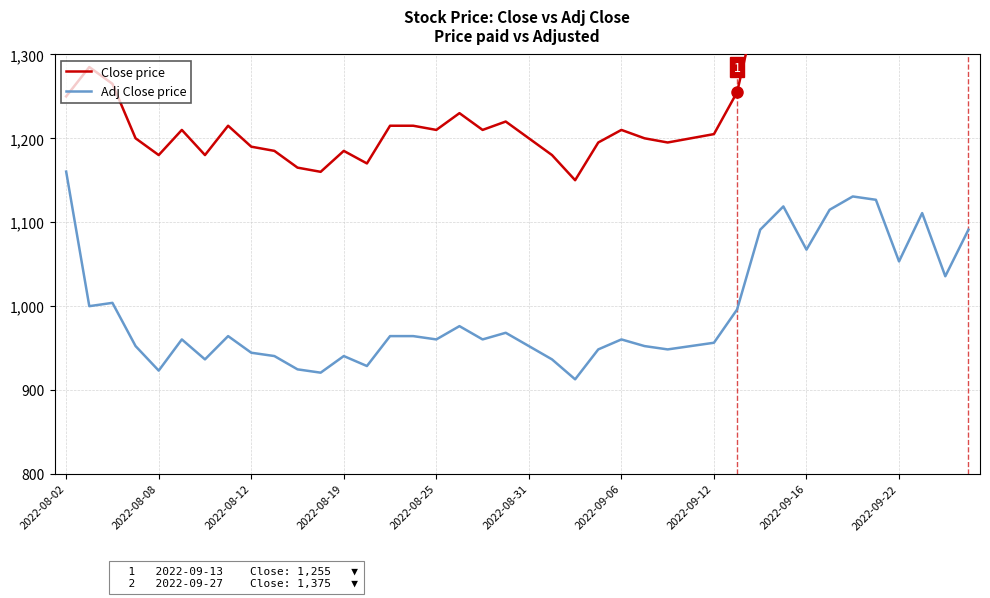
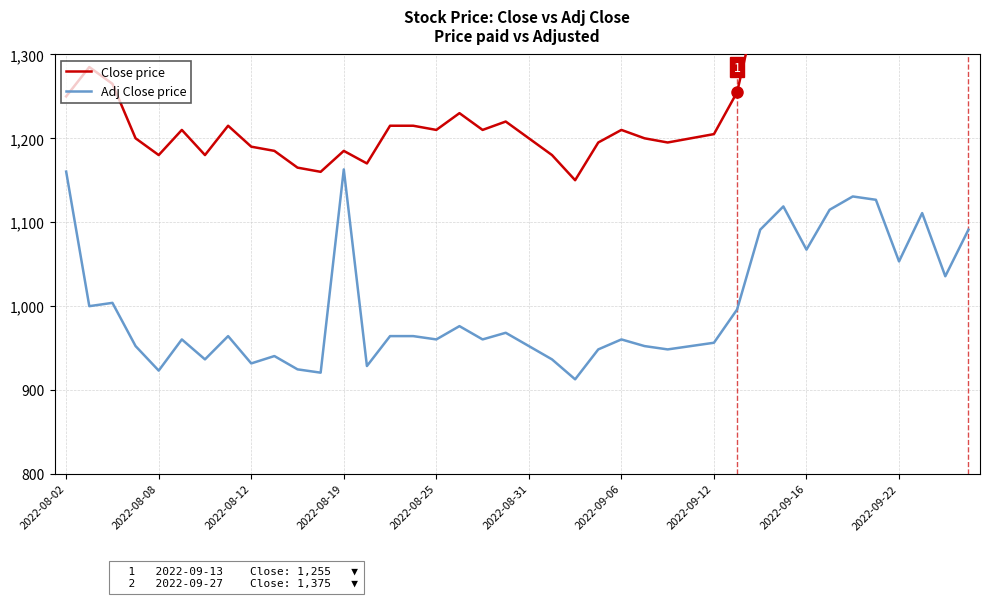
  {
    "Adj Close price": {
      "2022-08-02": "1,160",
      "2022-08-08": "920",
-     "2022-08-12": "940",
-     "2022-08-19": "940",
+     "2022-08-12": "930",
+     "2022-08-19": "1,160",
      "2022-08-25": "960",
      "2022-08-31": "950",
      "2022-09-06": "960",
      "2022-09-12": "960",
      "2022-09-16": "1,070",
      "2022-09-22": "1,050"
    }
  }
